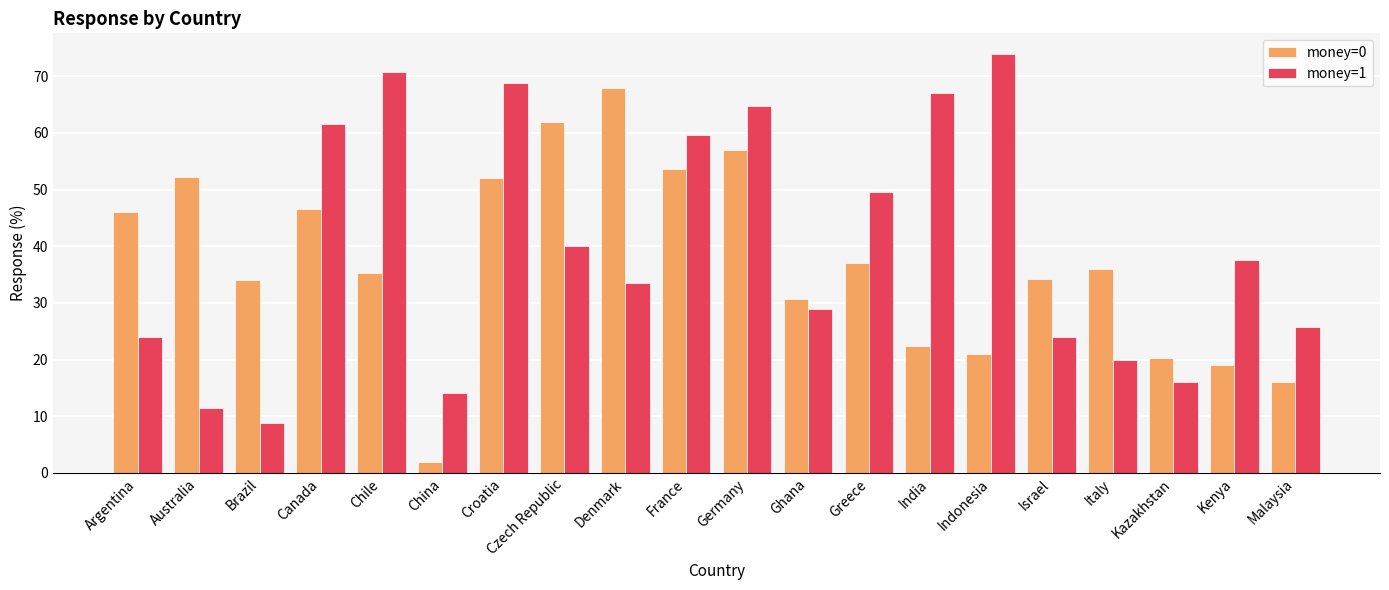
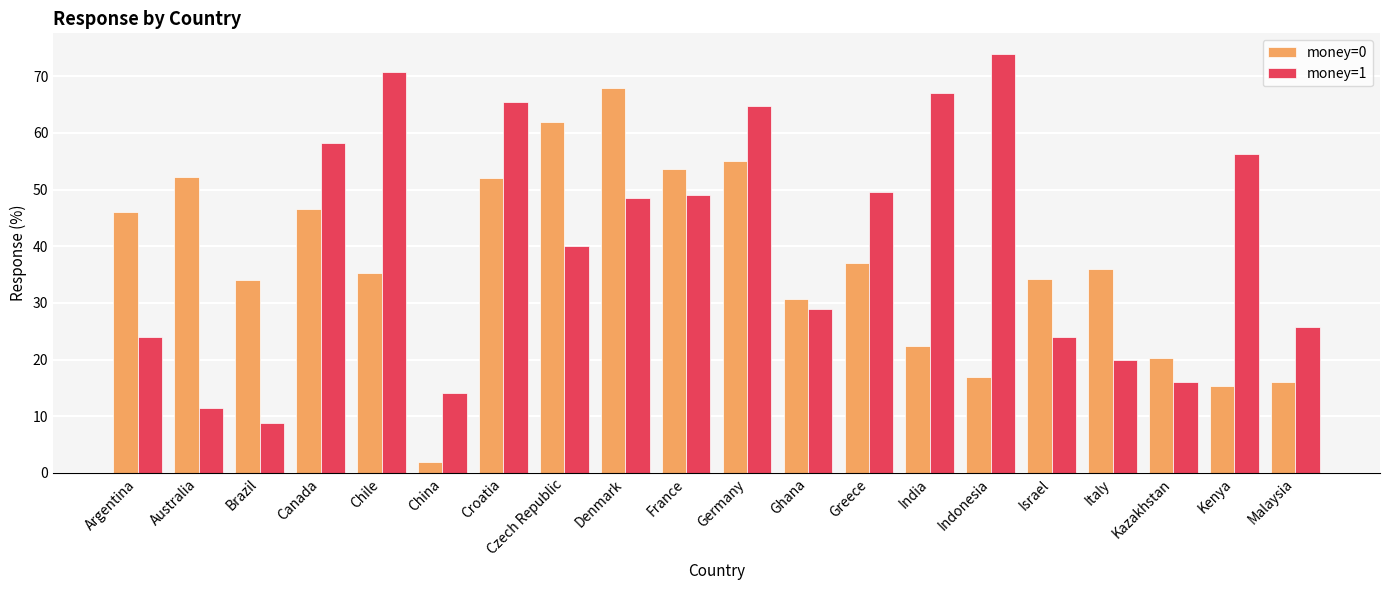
  {
    "money=0": {
      "Argentina": 46,
      "Australia": 52,
      "Brazil": 34,
      "Canada": 47,
      "Chile": 35,
      "China": 2,
      "Croatia": 52,
      "Czech Republic": 62,
      "Denmark": 68,
      "France": 54,
-     "Germany": 57,
+     "Germany": 55,
      "Ghana": 31,
      "Greece": 37,
      "India": 22,
-     "Indonesia": 21,
+     "Indonesia": 17,
      "Israel": 34,
      "Italy": 36,
      "Kazakhstan": 20,
-     "Kenya": 19,
+     "Kenya": 15,
      "Malaysia": 16
    },
    "money=1": {
      "Argentina": 24,
      "Australia": 11,
      "Brazil": 9,
-     "Canada": 62,
+     "Canada": 58,
      "Chile": 71,
      "China": 14,
-     "Croatia": 69,
+     "Croatia": 66,
      "Czech Republic": 40,
-     "Denmark": 34,
-     "France": 60,
+     "Denmark": 49,
+     "France": 49,
      "Germany": 65,
      "Ghana": 29,
      "Greece": 50,
      "India": 67,
      "Indonesia": 74,
      "Israel": 24,
      "Italy": 20,
      "Kazakhstan": 16,
-     "Kenya": 38,
+     "Kenya": 56,
      "Malaysia": 26
    }
  }
